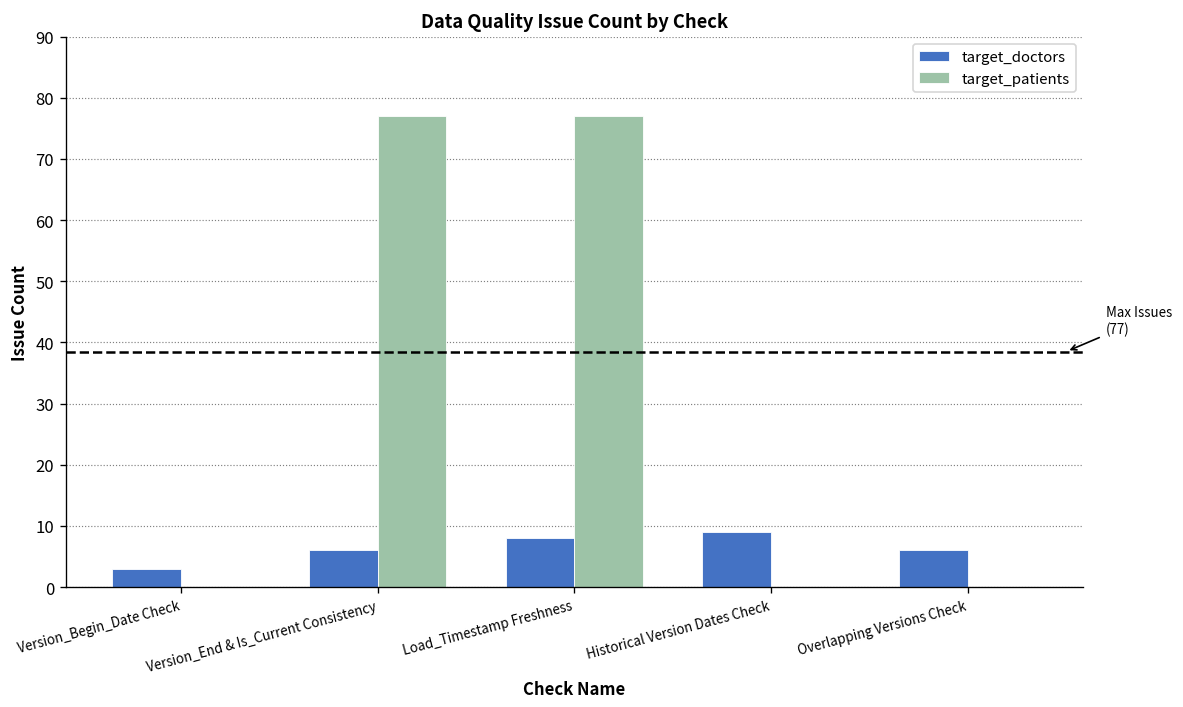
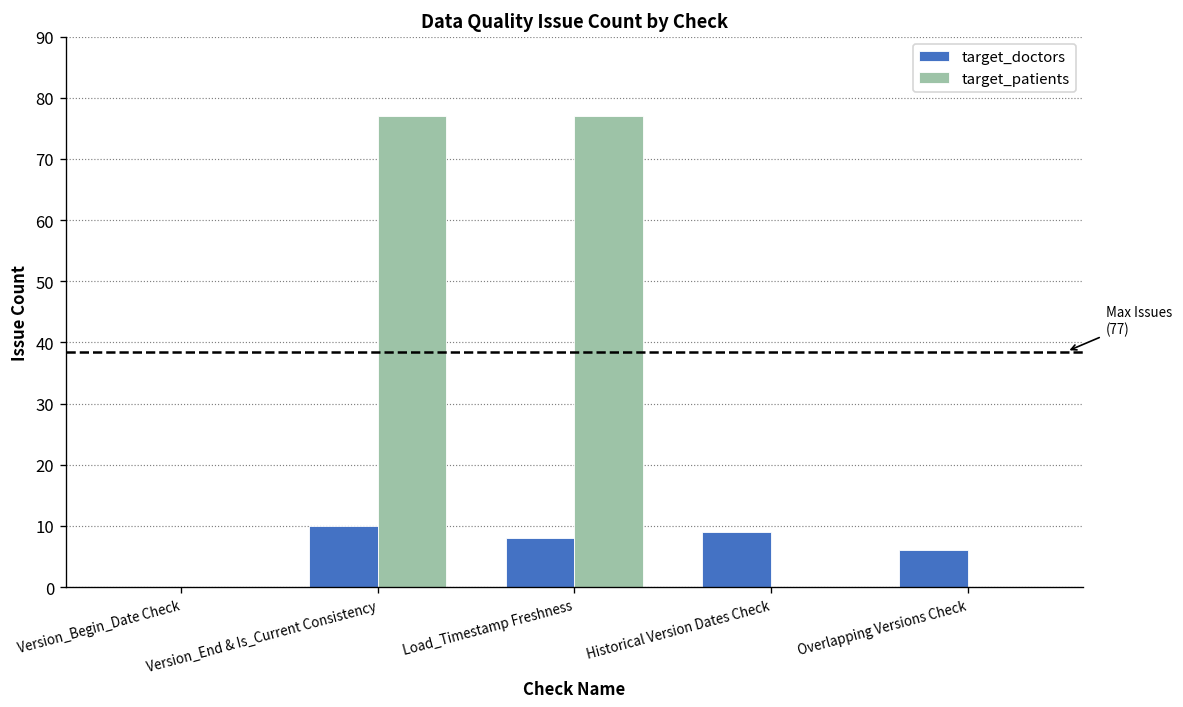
  {
    "target_doctors": {
-     "Version_Begin_Date Check": 3,
-     "Version_End & Is_Current Consistency": 6,
+     "Version_Begin_Date Check": 0,
+     "Version_End & Is_Current Consistency": 10,
      "Load_Timestamp Freshness": 8,
      "Historical Version Dates Check": 9,
      "Overlapping Versions Check": 6
    },
    "target_patients": {
      "Version_Begin_Date Check": 0,
      "Version_End & Is_Current Consistency": 77,
      "Load_Timestamp Freshness": 77,
      "Historical Version Dates Check": 0,
      "Overlapping Versions Check": 0
    }
  }
